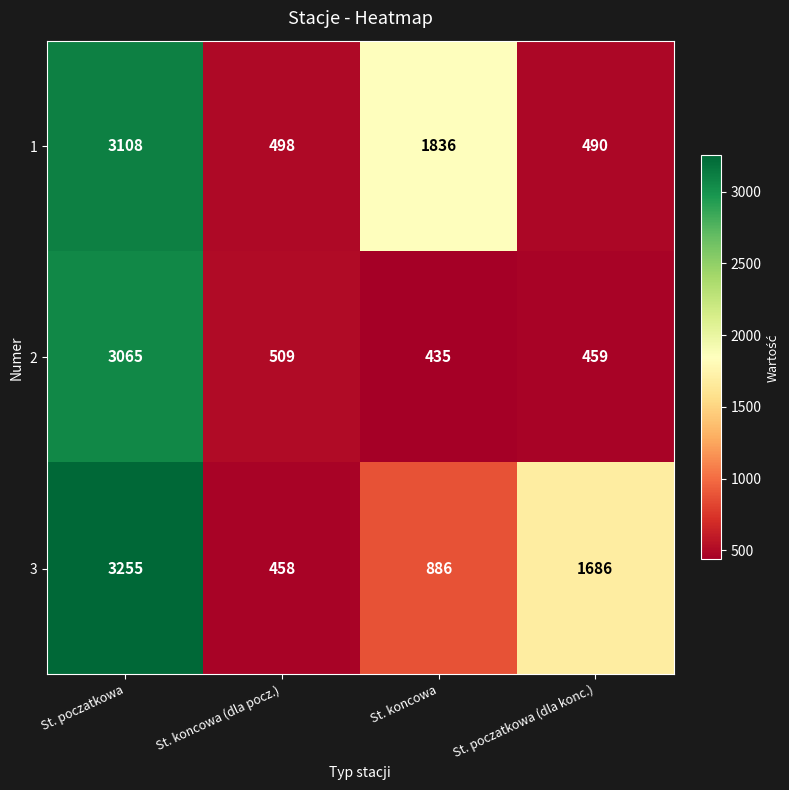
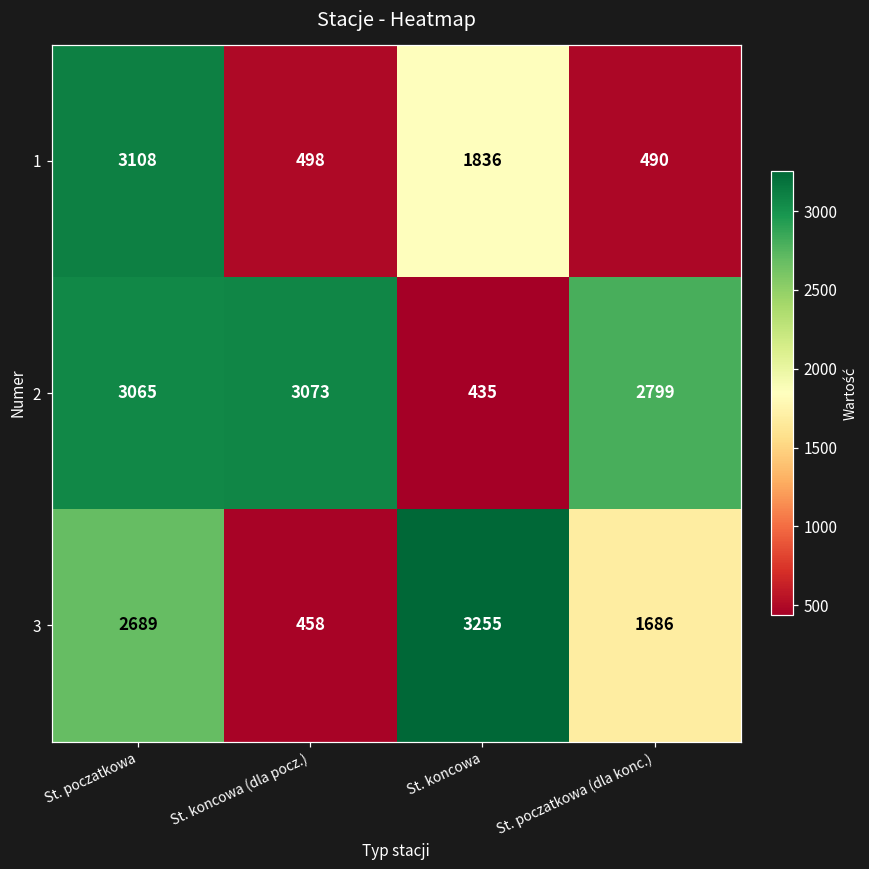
  {
    "1": {
      "St. poczatkowa": 3108,
      "St. koncowa (dla pocz.)": 498,
      "St. koncowa": 1836,
      "St. poczatkowa (dla konc.)": 490
    },
    "2": {
      "St. poczatkowa": 3065,
-     "St. koncowa (dla pocz.)": 509,
+     "St. koncowa (dla pocz.)": 3073,
      "St. koncowa": 435,
-     "St. poczatkowa (dla konc.)": 459
+     "St. poczatkowa (dla konc.)": 2799
    },
    "3": {
-     "St. poczatkowa": 3255,
+     "St. poczatkowa": 2689,
      "St. koncowa (dla pocz.)": 458,
-     "St. koncowa": 886,
+     "St. koncowa": 3255,
      "St. poczatkowa (dla konc.)": 1686
    }
  }
